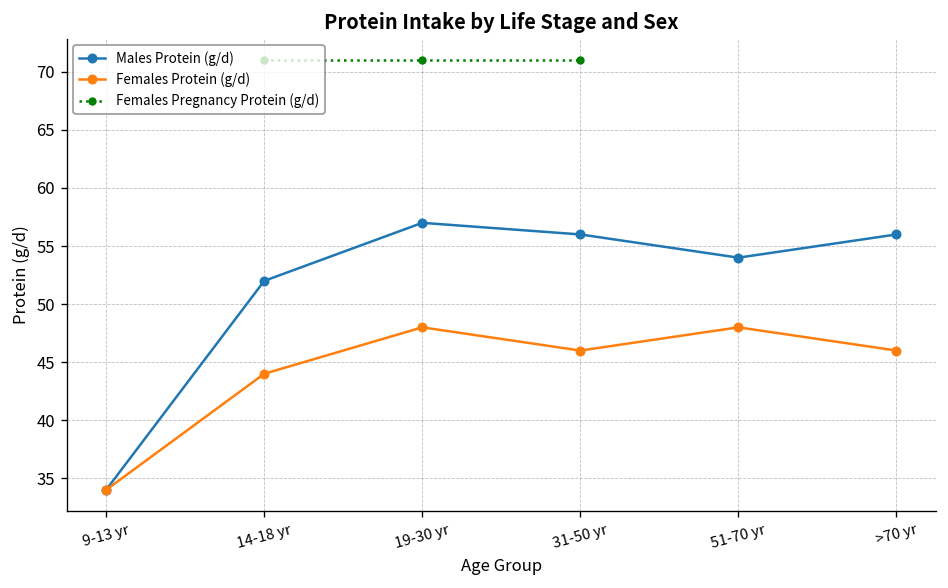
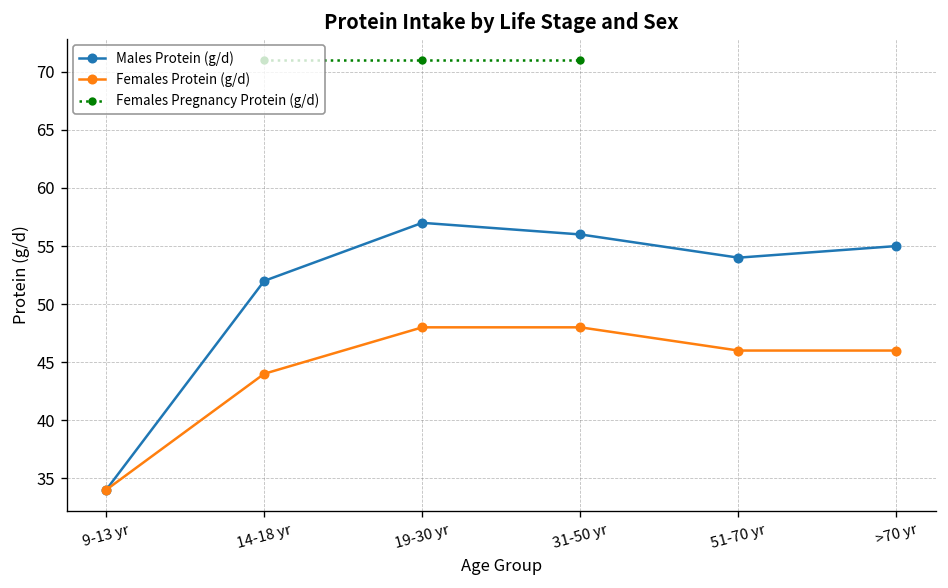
  {
    "Males Protein (g/d)": {
      "14-18 yr": 52,
      "19-30 yr": 57,
      "31-50 yr": 56,
      "51-70 yr": 54,
-     ">70 yr": 56
+     ">70 yr": 55
    },
    "Females Protein (g/d)": {
      "14-18 yr": 44,
      "19-30 yr": 48,
-     "31-50 yr": 46,
-     "51-70 yr": 48,
+     "31-50 yr": 48,
+     "51-70 yr": 46,
      ">70 yr": 46
    },
    "Females Pregnancy Protein (g/d)": {
      "19-30 yr": 71,
      "31-50 yr": 71
    }
  }
